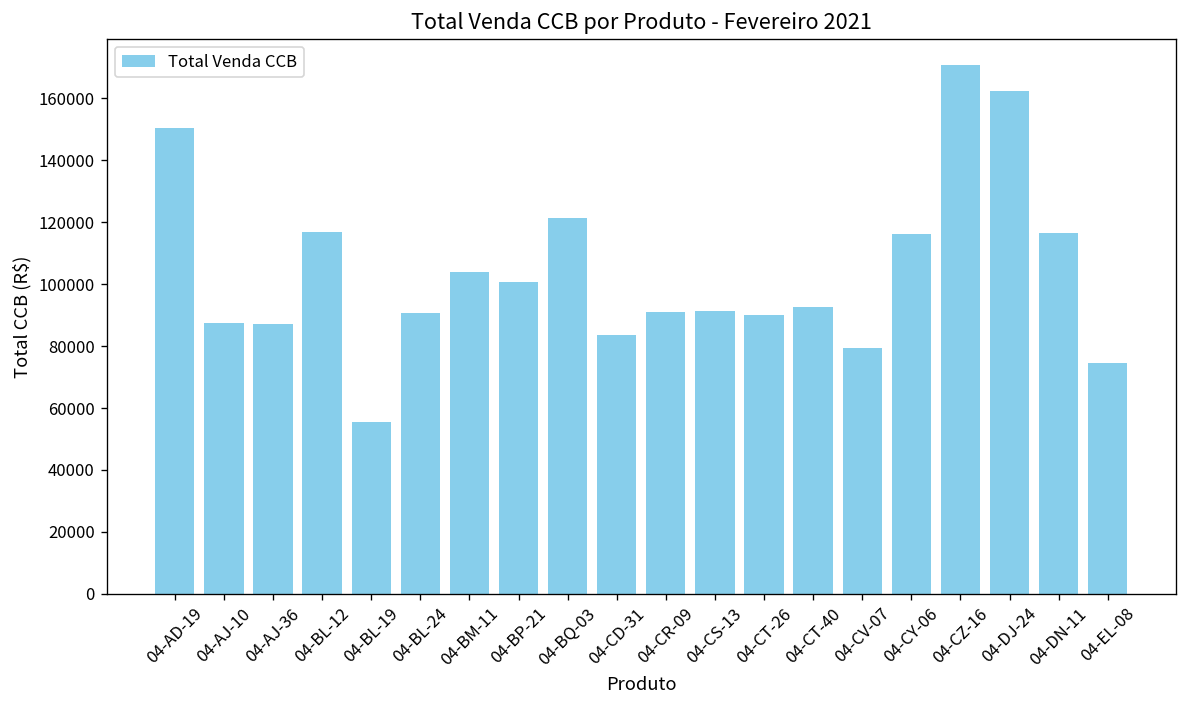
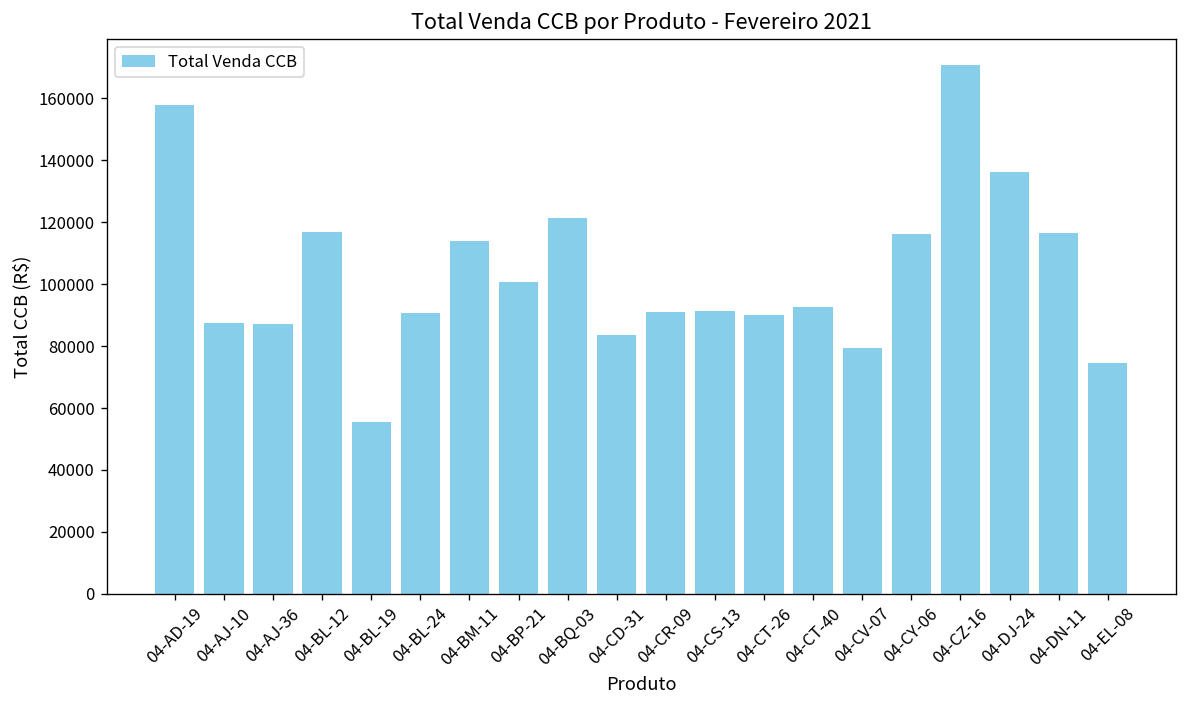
  {
-   "04-AD-19": 150000,
+   "04-AD-19": 158000,
    "04-AJ-10": 87000,
    "04-AJ-36": 87000,
    "04-BL-12": 117000,
    "04-BL-19": 55000,
    "04-BL-24": 91000,
-   "04-BM-11": 104000,
+   "04-BM-11": 114000,
    "04-BP-21": 101000,
    "04-BQ-03": 121000,
    "04-CD-31": 84000,
    "04-CR-09": 91000,
    "04-CS-13": 91000,
    "04-CT-26": 90000,
    "04-CT-40": 92000,
    "04-CV-07": 79000,
    "04-CY-06": 116000,
    "04-CZ-16": 171000,
-   "04-DJ-24": 163000,
+   "04-DJ-24": 136000,
    "04-DN-11": 117000,
    "04-EL-08": 74000
  }
